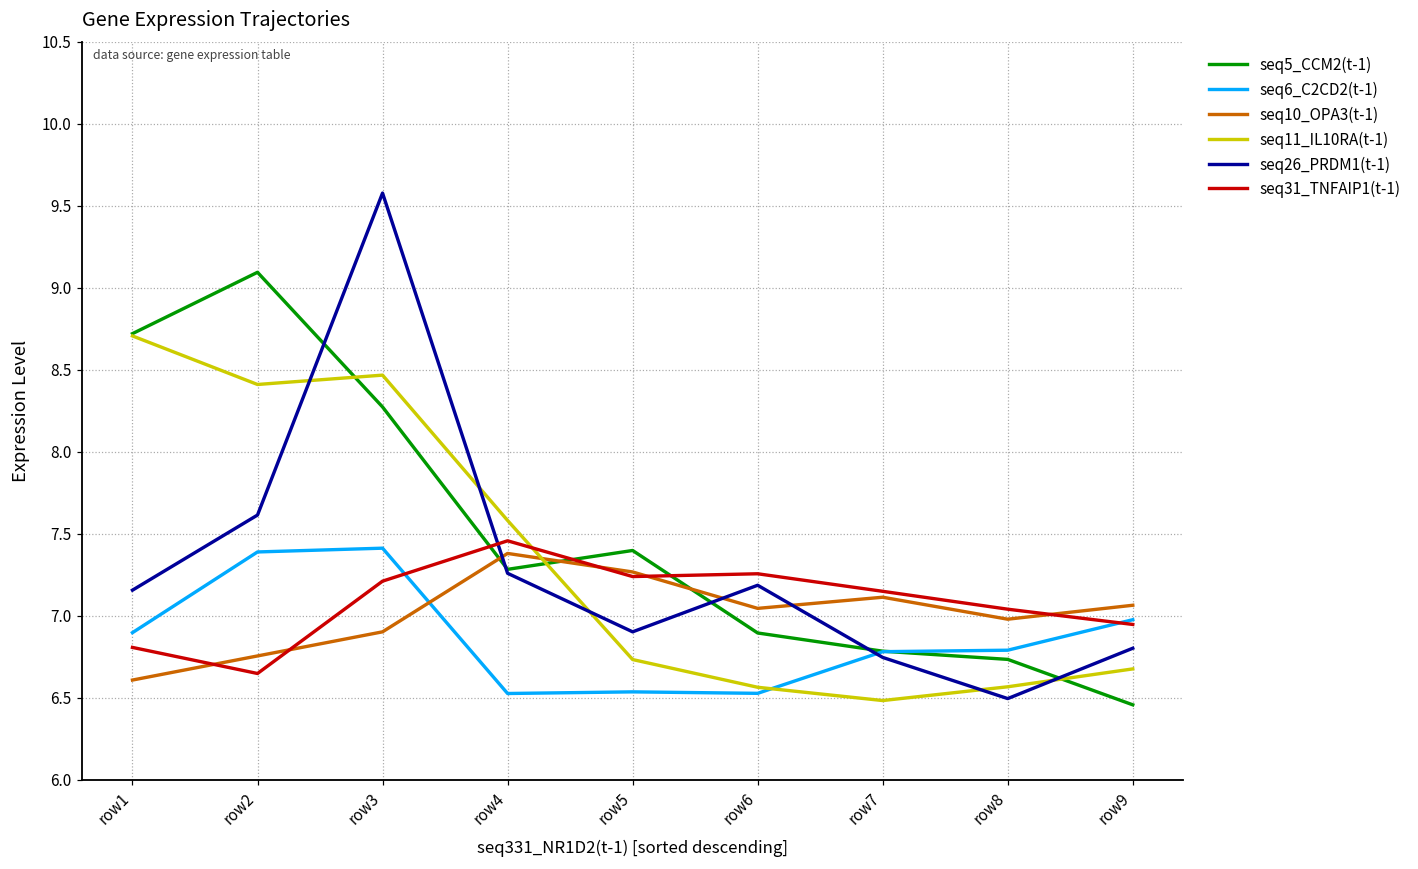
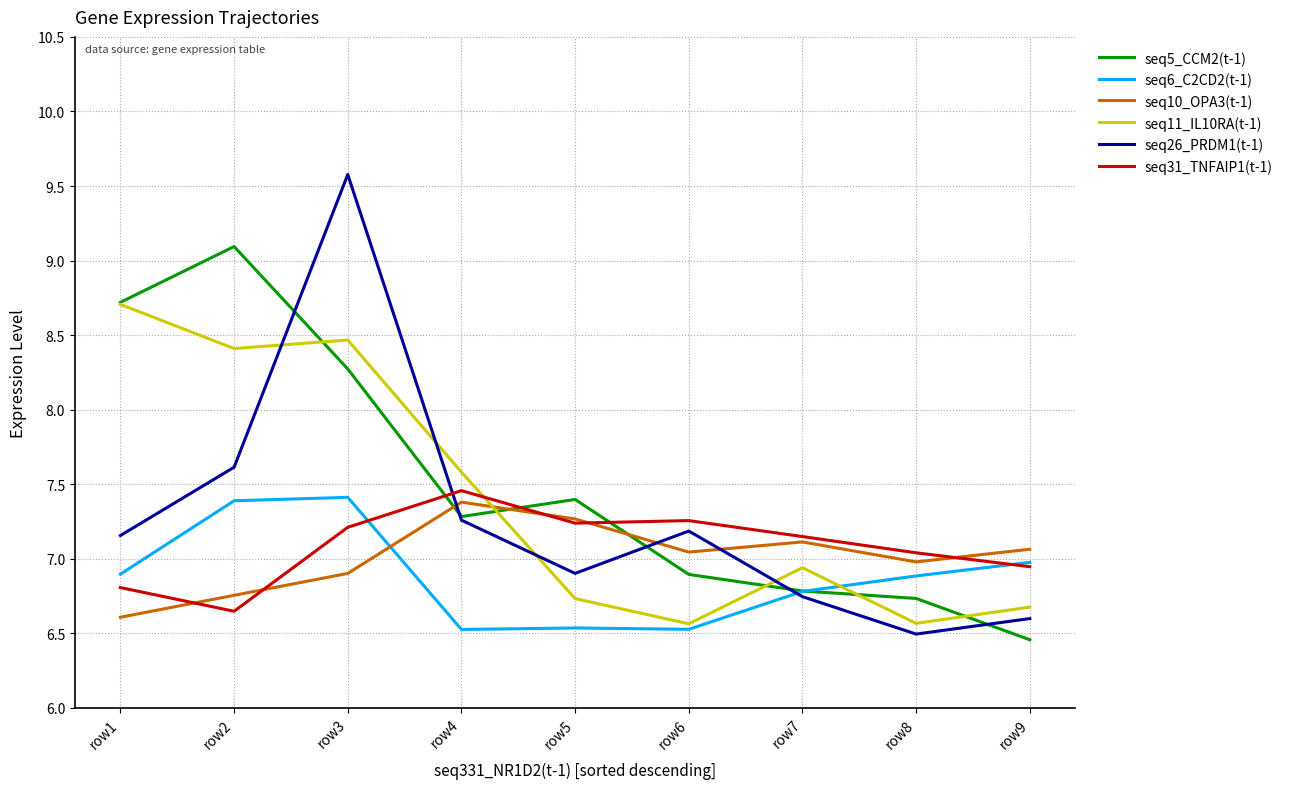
  {
    "seq5_CCM2(t-1)": {
      "row2": 9.09,
      "row3": 8.27,
      "row4": 7.28,
      "row5": 7.40,
      "row6": 6.90,
      "row8": 6.73,
      "row9": 6.46
    },
    "seq6_C2CD2(t-1)": {
      "row1": 6.90,
      "row2": 7.39,
      "row3": 7.41,
      "row4": 6.53,
      "row5": 6.54,
      "row6": 6.53,
-     "row8": 6.79,
+     "row8": 6.89,
      "row9": 6.98
    },
    "seq10_OPA3(t-1)": {
      "row1": 6.61,
      "row2": 6.76,
      "row3": 6.90,
      "row4": 7.38,
      "row5": 7.27,
      "row6": 7.05,
      "row7": 7.11,
      "row8": 6.98,
      "row9": 7.06
    },
    "seq11_IL10RA(t-1)": {
      "row2": 8.41,
      "row3": 8.47,
      "row4": 7.58,
      "row5": 6.73,
      "row6": 6.56,
-     "row7": 6.48,
+     "row7": 6.94,
      "row8": 6.57,
      "row9": 6.68
    },
    "seq26_PRDM1(t-1)": {
      "row1": 7.16,
      "row2": 7.61,
      "row3": 9.58,
      "row4": 7.26,
      "row5": 6.90,
      "row6": 7.19,
      "row7": 6.75,
      "row8": 6.50,
-     "row9": 6.80
+     "row9": 6.60
    },
    "seq31_TNFAIP1(t-1)": {
      "row1": 6.81,
      "row2": 6.65,
      "row3": 7.21,
      "row4": 7.46,
      "row5": 7.24,
      "row6": 7.26,
      "row7": 7.15,
      "row8": 7.04,
      "row9": 6.95
    }
  }
